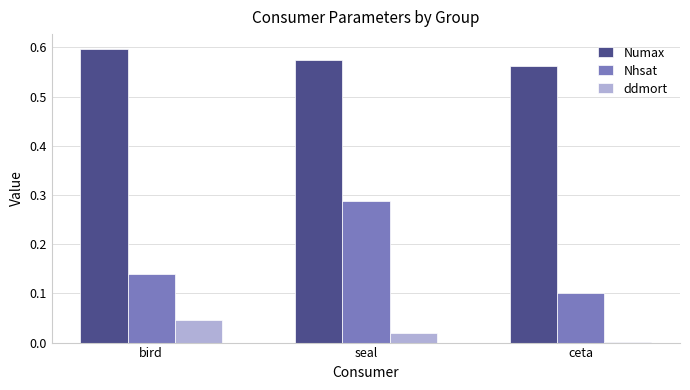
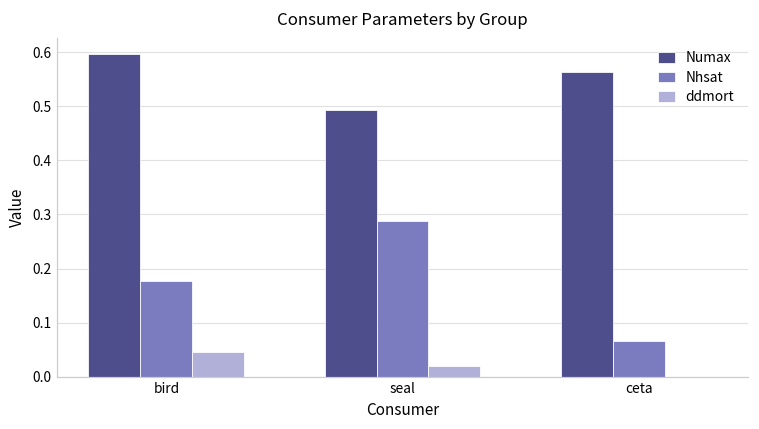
  {
    "Numax": {
      "bird": 0.60,
-     "seal": 0.58,
+     "seal": 0.49,
      "ceta": 0.56
    },
    "Nhsat": {
-     "bird": 0.14,
+     "bird": 0.18,
      "seal": 0.29,
-     "ceta": 0.10
+     "ceta": 0.07
    },
    "ddmort": {
      "bird": 0.05,
      "seal": 0.02
    }
  }
